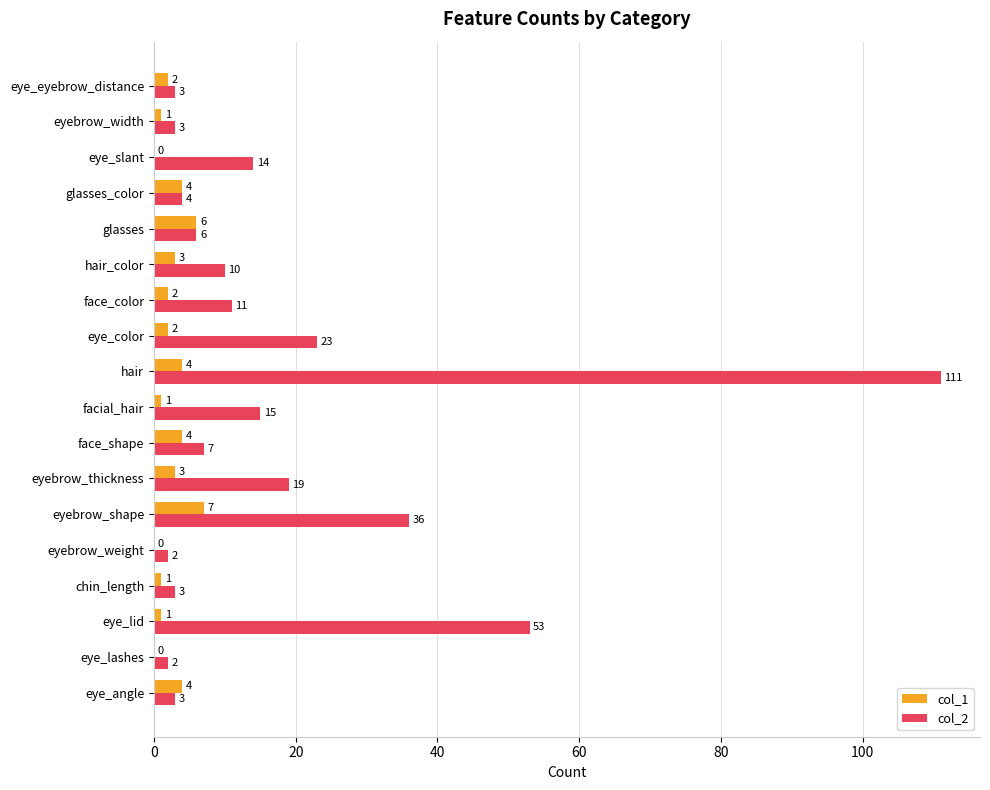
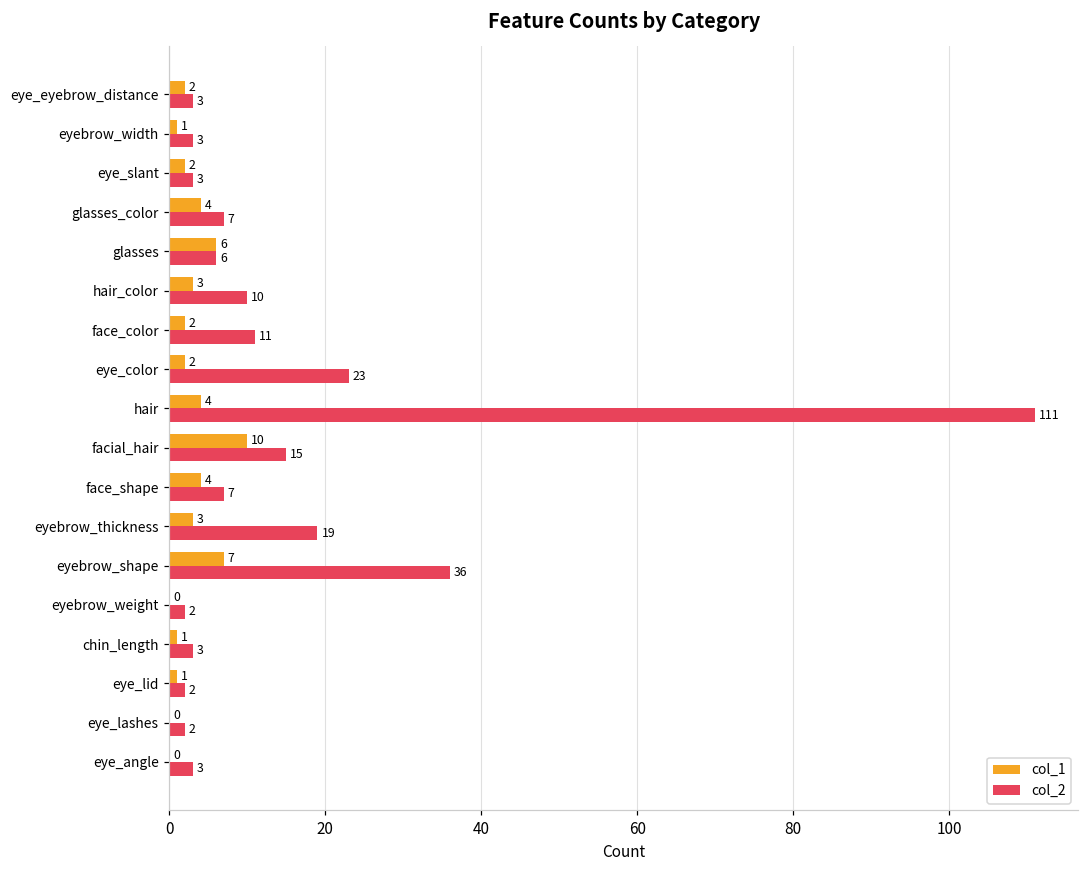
  {
    "col_1": {
      "eye_eyebrow_distance": 2,
      "eyebrow_width": 1,
-     "eye_slant": 0,
+     "eye_slant": 2,
      "glasses_color": 4,
      "glasses": 6,
      "hair_color": 3,
      "face_color": 2,
      "eye_color": 2,
      "hair": 4,
-     "facial_hair": 1,
+     "facial_hair": 10,
      "face_shape": 4,
      "eyebrow_thickness": 3,
      "eyebrow_shape": 7,
      "eyebrow_weight": 0,
      "chin_length": 1,
      "eye_lid": 1,
      "eye_lashes": 0,
-     "eye_angle": 4
+     "eye_angle": 0
    },
    "col_2": {
      "eye_eyebrow_distance": 3,
      "eyebrow_width": 3,
-     "eye_slant": 14,
-     "glasses_color": 4,
+     "eye_slant": 3,
+     "glasses_color": 7,
      "glasses": 6,
      "hair_color": 10,
      "face_color": 11,
      "eye_color": 23,
      "hair": 111,
      "facial_hair": 15,
      "face_shape": 7,
      "eyebrow_thickness": 19,
      "eyebrow_shape": 36,
      "eyebrow_weight": 2,
      "chin_length": 3,
-     "eye_lid": 53,
+     "eye_lid": 2,
      "eye_lashes": 2,
      "eye_angle": 3
    }
  }
